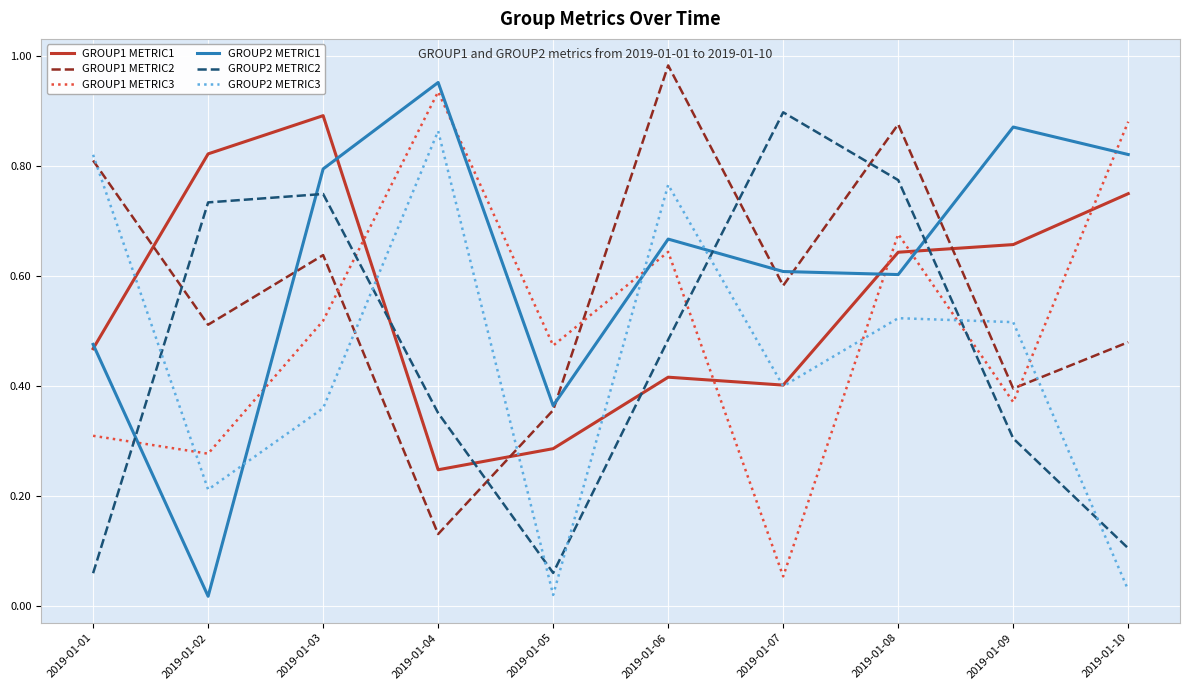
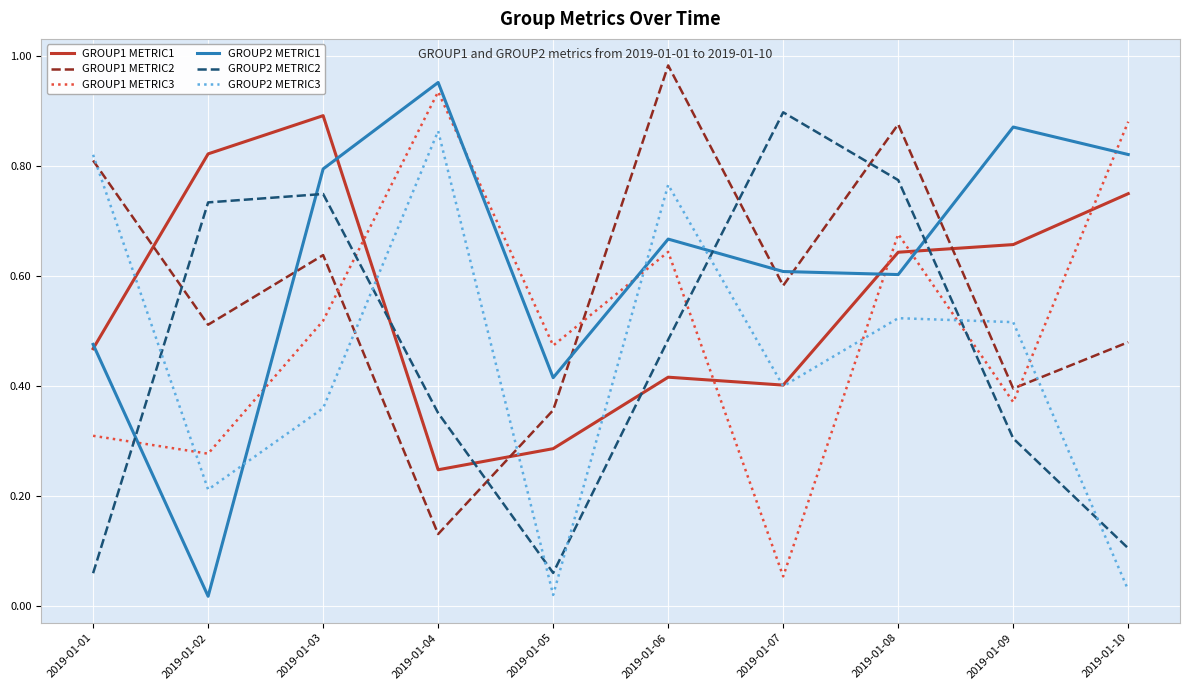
  {
    "GROUP2 METRIC1": {
      "2019-01-01": 0.48,
      "2019-01-02": 0.02,
      "2019-01-03": 0.79,
      "2019-01-04": 0.95,
-     "2019-01-05": 0.36,
+     "2019-01-05": 0.42,
      "2019-01-06": 0.67,
      "2019-01-07": 0.61,
      "2019-01-08": 0.60,
      "2019-01-09": 0.87,
      "2019-01-10": 0.82
    },
    "GROUP2 METRIC2": {
      "2019-01-01": 0.06,
      "2019-01-02": 0.73,
      "2019-01-03": 0.75,
      "2019-01-04": 0.35,
      "2019-01-05": 0.06,
      "2019-01-06": 0.48,
      "2019-01-07": 0.90,
      "2019-01-08": 0.77,
      "2019-01-09": 0.30,
      "2019-01-10": 0.11
    },
    "GROUP2 METRIC3": {
      "2019-01-01": 0.82,
      "2019-01-02": 0.21,
      "2019-01-03": 0.36,
      "2019-01-04": 0.86,
      "2019-01-05": 0.02,
      "2019-01-06": 0.77,
      "2019-01-08": 0.52,
      "2019-01-09": 0.52,
      "2019-01-10": 0.03
    }
  }
